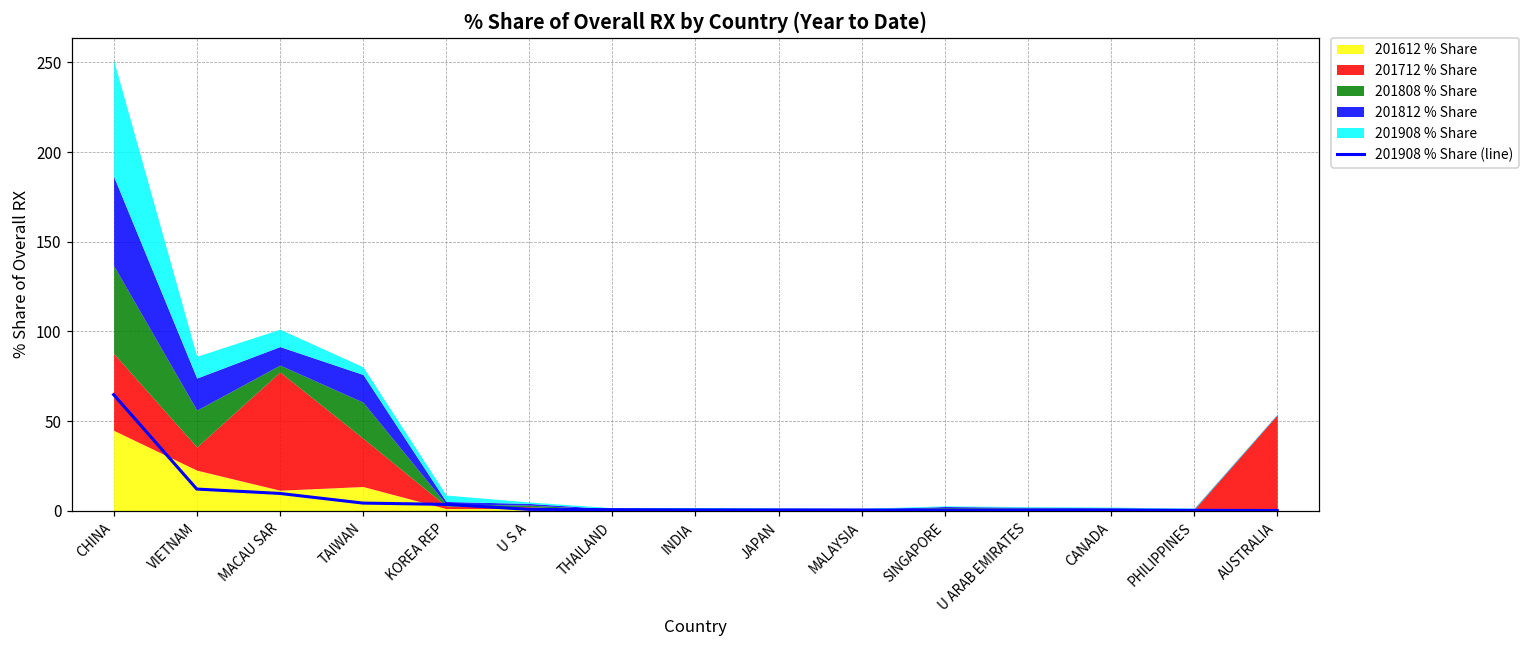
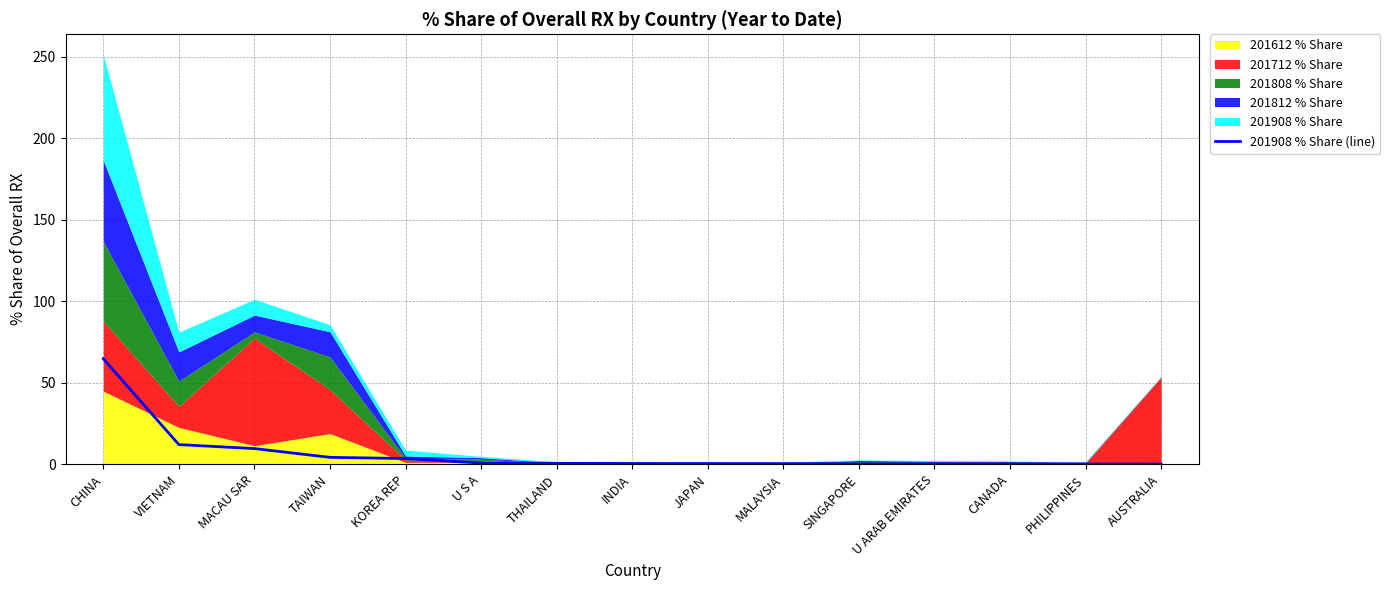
  {
    "201612 % Share": {
      "CHINA": 45,
      "VIETNAM": 23,
      "MACAU SAR": 11,
-     "TAIWAN": 14
+     "TAIWAN": 19
    },
    "201712 % Share": {
      "CHINA": 43,
      "VIETNAM": 13,
      "MACAU SAR": 66,
      "TAIWAN": 27
    },
    "201808 % Share": {
      "CHINA": 49,
-     "VIETNAM": 21,
+     "VIETNAM": 16,
      "MACAU SAR": 4,
      "TAIWAN": 20
    },
    "201908 % Share": {
      "CHINA": 65,
      "VIETNAM": 12,
      "MACAU SAR": 10,
      "TAIWAN": 4,
      "KOREA REP": 4
    }
  }
